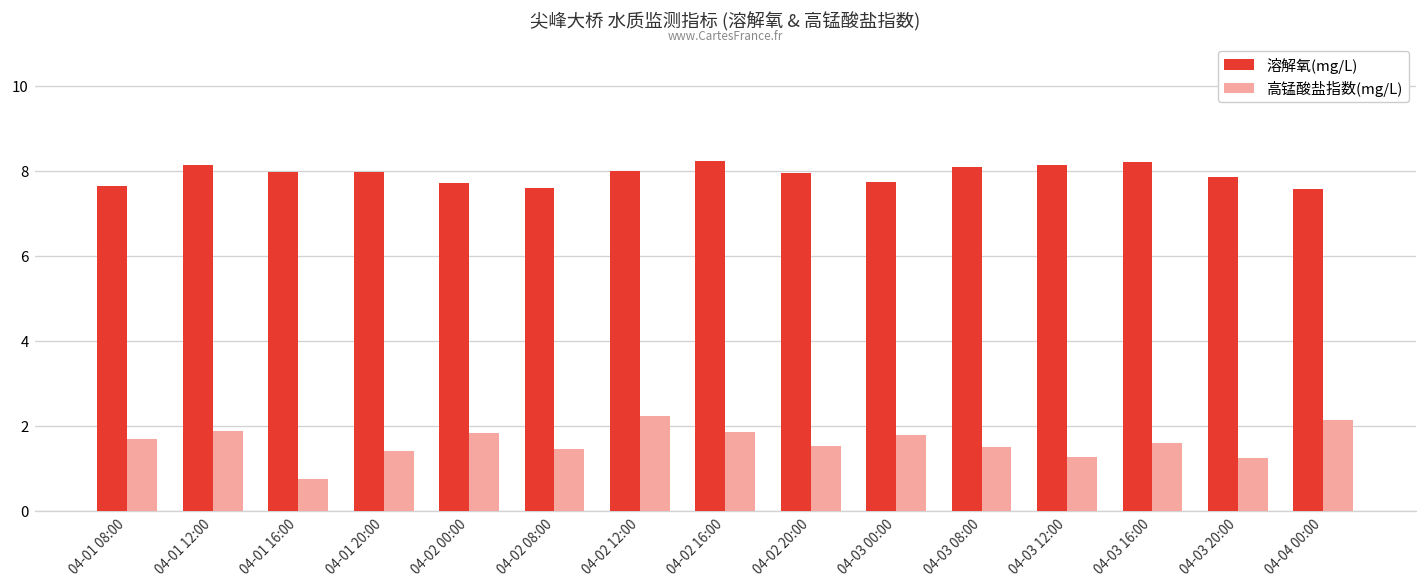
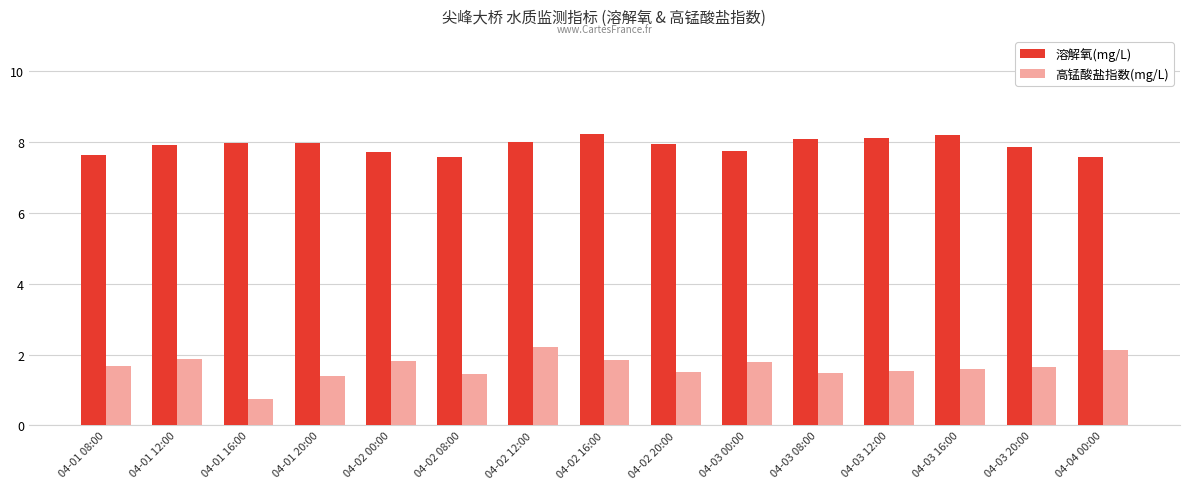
  {
    "溶解氧(mg/L)": {
      "04-01 08:00": 7.6,
-     "04-01 12:00": 8.1,
+     "04-01 12:00": 7.9,
      "04-01 16:00": 8.0,
      "04-01 20:00": 8.0,
      "04-02 00:00": 7.7,
      "04-02 08:00": 7.6,
      "04-02 12:00": 8.0,
      "04-02 16:00": 8.2,
      "04-02 20:00": 7.9,
      "04-03 00:00": 7.7,
      "04-03 08:00": 8.1,
      "04-03 12:00": 8.1,
      "04-03 16:00": 8.2,
      "04-03 20:00": 7.9,
      "04-04 00:00": 7.6
    },
    "高锰酸盐指数(mg/L)": {
      "04-01 08:00": 1.7,
      "04-01 12:00": 1.9,
      "04-01 16:00": 0.8,
      "04-01 20:00": 1.4,
      "04-02 00:00": 1.8,
      "04-02 08:00": 1.5,
      "04-02 12:00": 2.2,
      "04-02 16:00": 1.9,
      "04-02 20:00": 1.5,
      "04-03 00:00": 1.8,
      "04-03 08:00": 1.5,
-     "04-03 12:00": 1.3,
+     "04-03 12:00": 1.5,
      "04-03 16:00": 1.6,
-     "04-03 20:00": 1.3,
+     "04-03 20:00": 1.6,
      "04-04 00:00": 2.1
    }
  }
